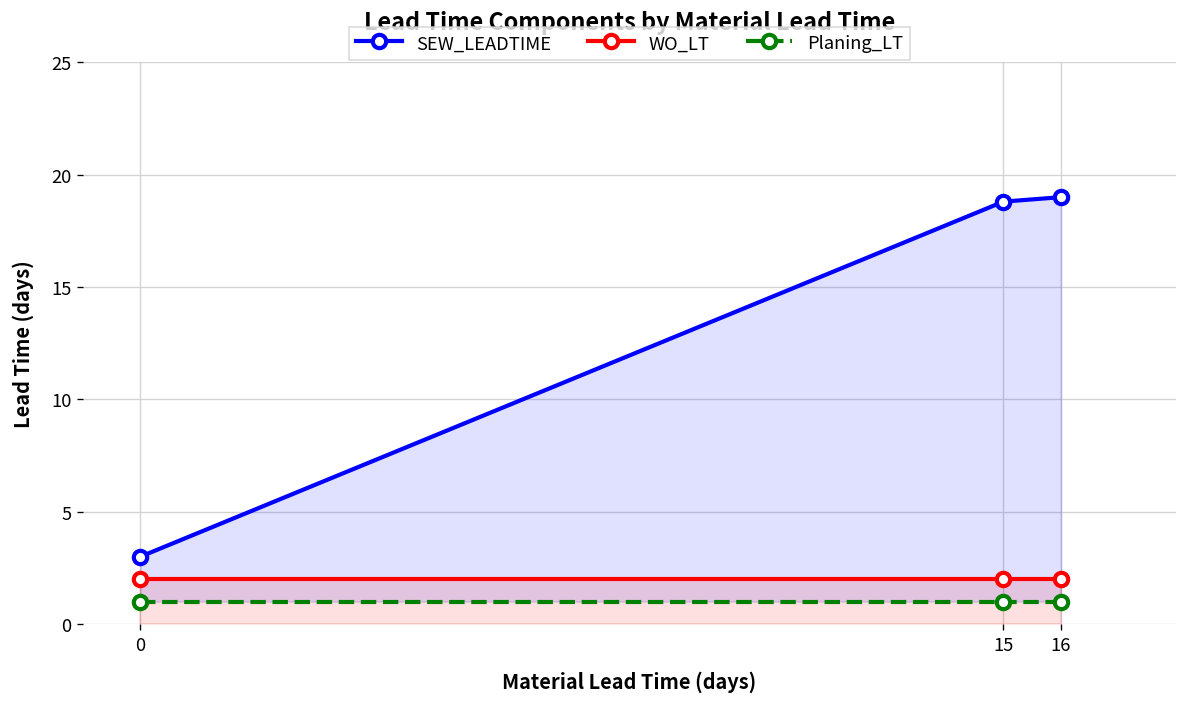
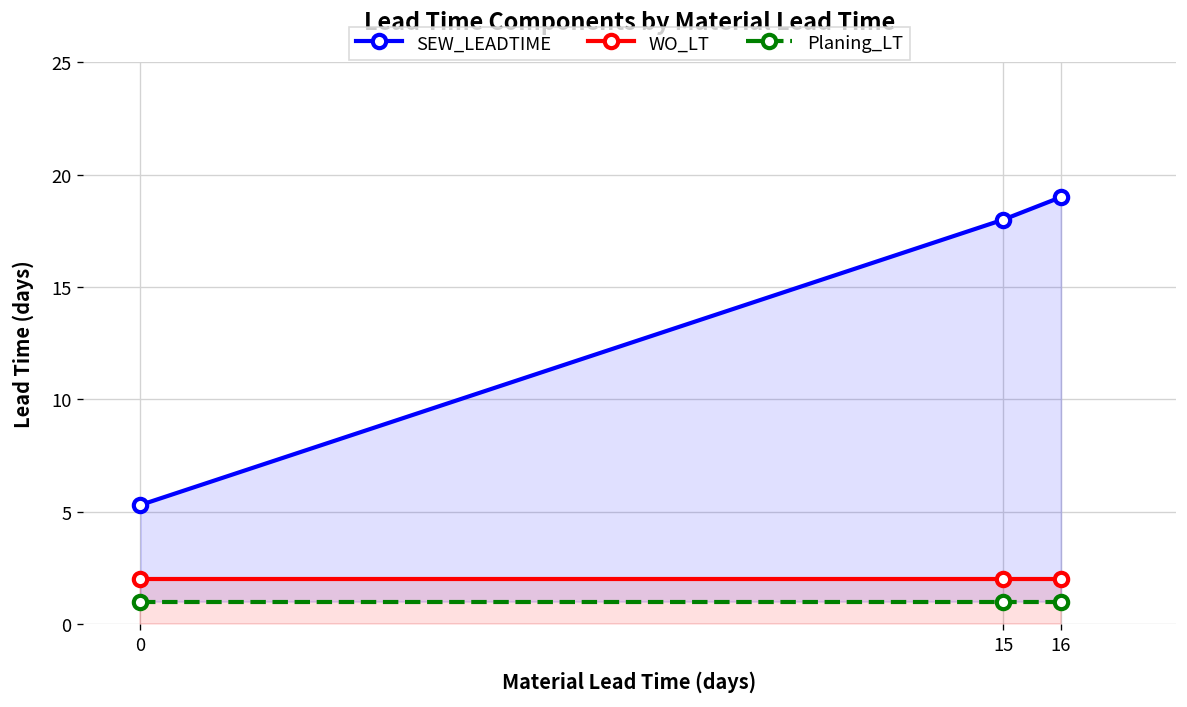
  {
    "SEW_LEADTIME": {
-     "0": 3.0,
-     "15": 18.8,
+     "0": 5.3,
+     "15": 18.0,
      "16": 19.0
    },
    "WO_LT": {
      "0": 2.0,
      "15": 2.0,
      "16": 2.0
    },
    "Planing_LT": {
      "0": 1.0,
      "15": 1.0,
      "16": 1.0
    }
  }
